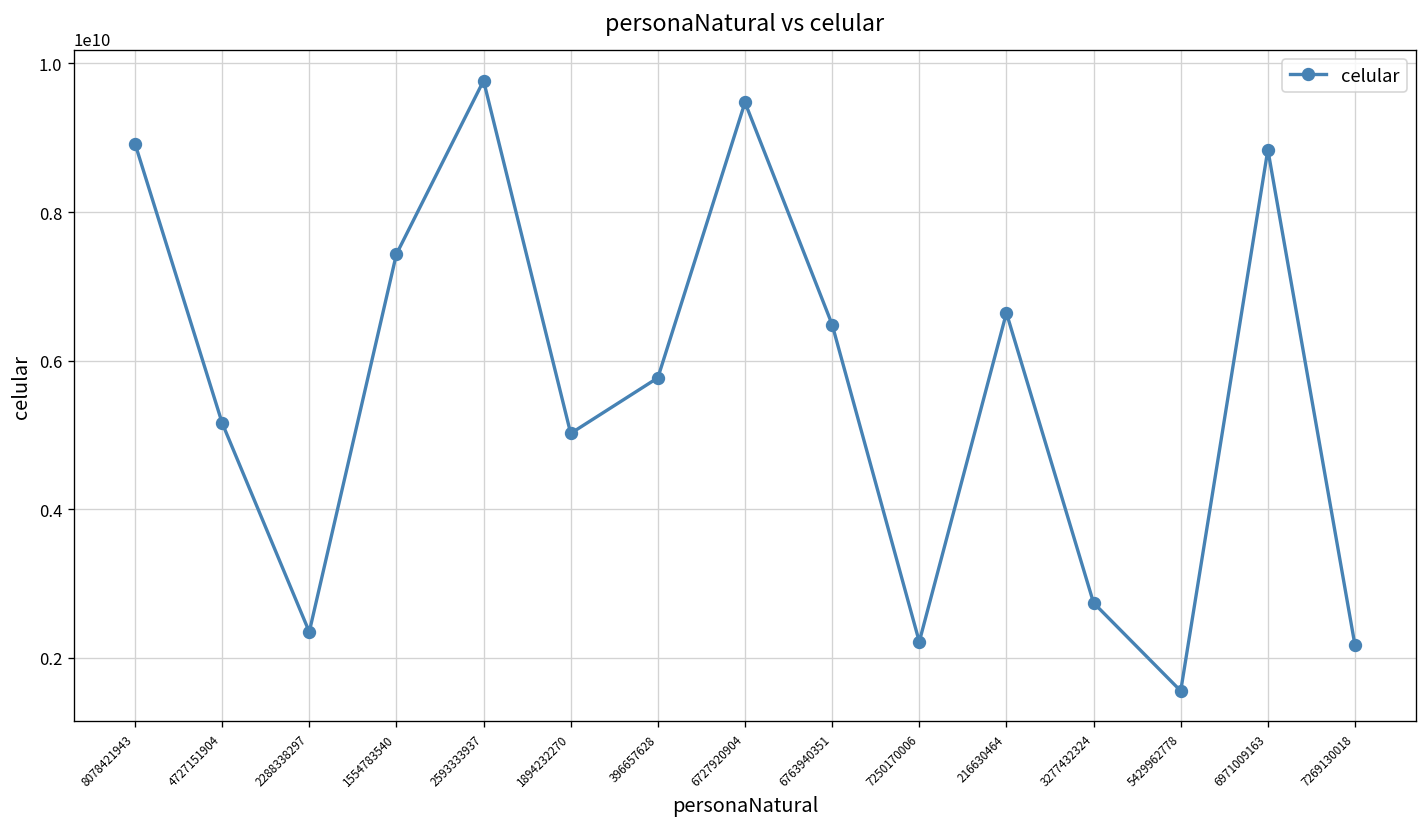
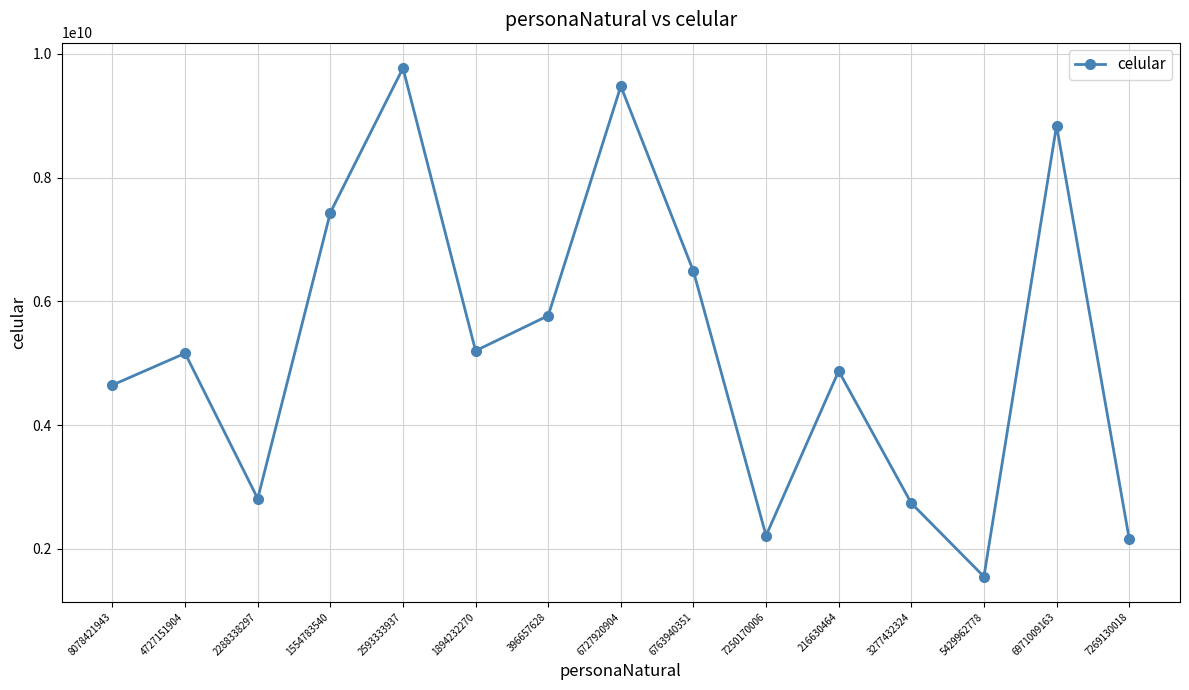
  {
-   "8078421943": 8900000000,
+   "8078421943": 4600000000,
    "4727151904": 5200000000,
-   "2288338297": 2300000000,
+   "2288338297": 2800000000,
    "1554783540": 7400000000,
    "2593333937": 9800000000,
-   "1894232270": 5000000000,
+   "1894232270": 5200000000,
    "396657628": 5800000000,
    "6727920904": 9500000000,
    "6763940351": 6500000000,
    "7250170006": 2200000000,
-   "216630464": 6600000000,
+   "216630464": 4900000000,
    "3277432324": 2700000000,
    "5429962778": 1600000000,
    "6971009163": 8800000000,
    "7269130018": 2200000000
  }
